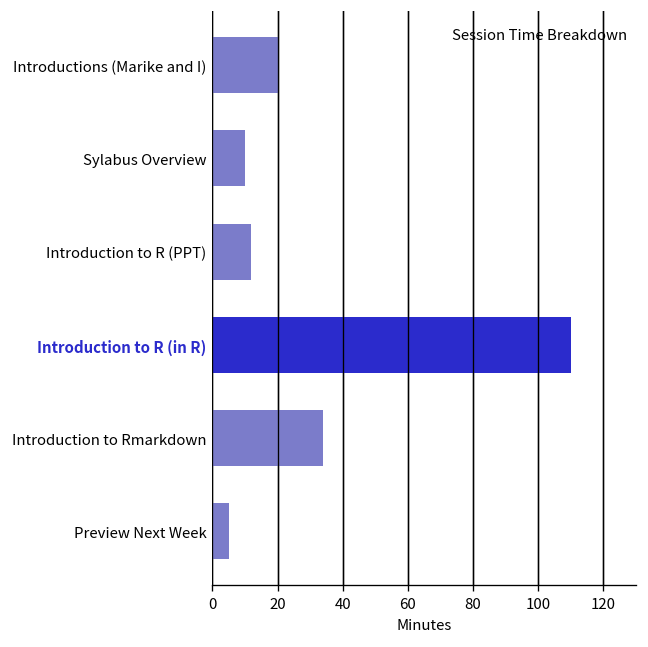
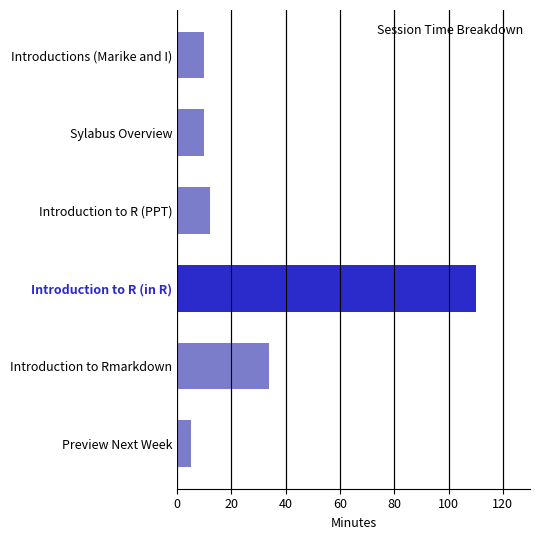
  {
-   "Introductions (Marike and I)": 20,
+   "Introductions (Marike and I)": 10,
    "Sylabus Overview": 10,
    "Introduction to R (PPT)": 12,
    "Introduction to R (in R)": 110,
    "Introduction to Rmarkdown": 34,
    "Preview Next Week": 5
  }
